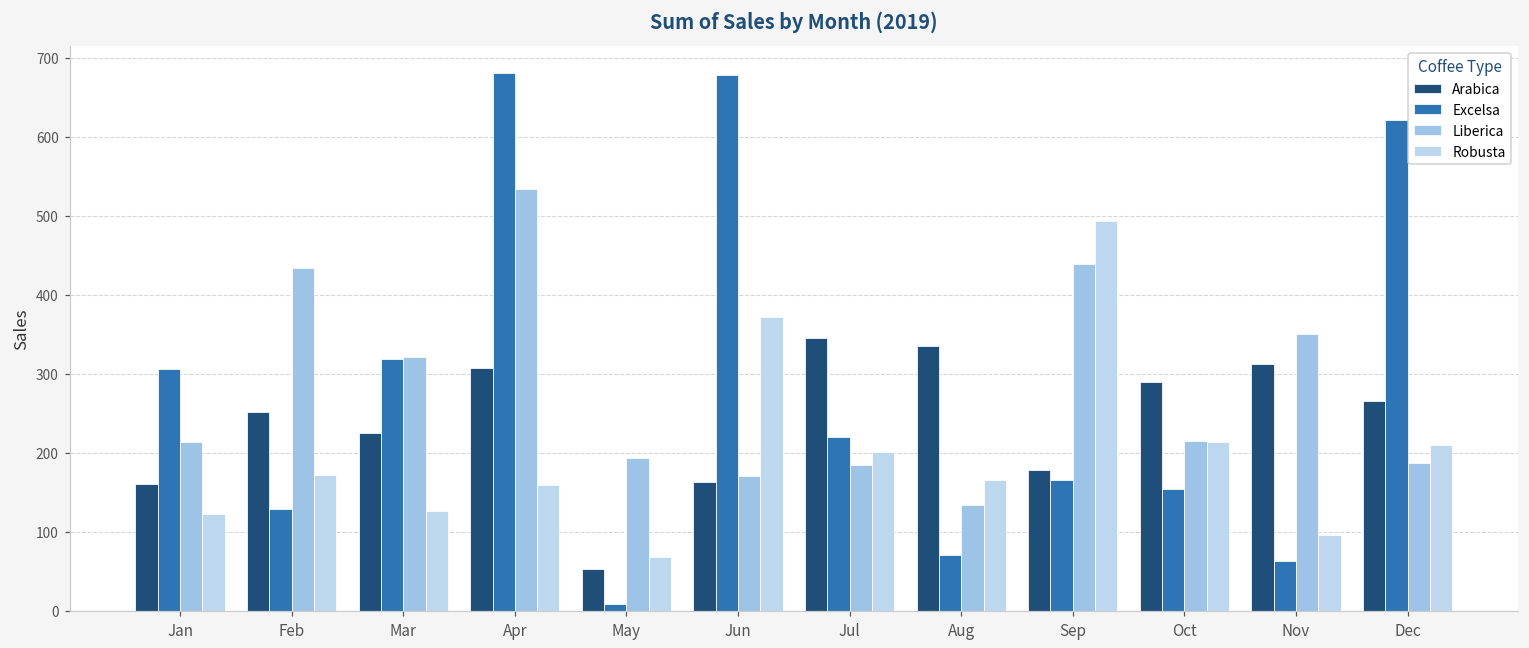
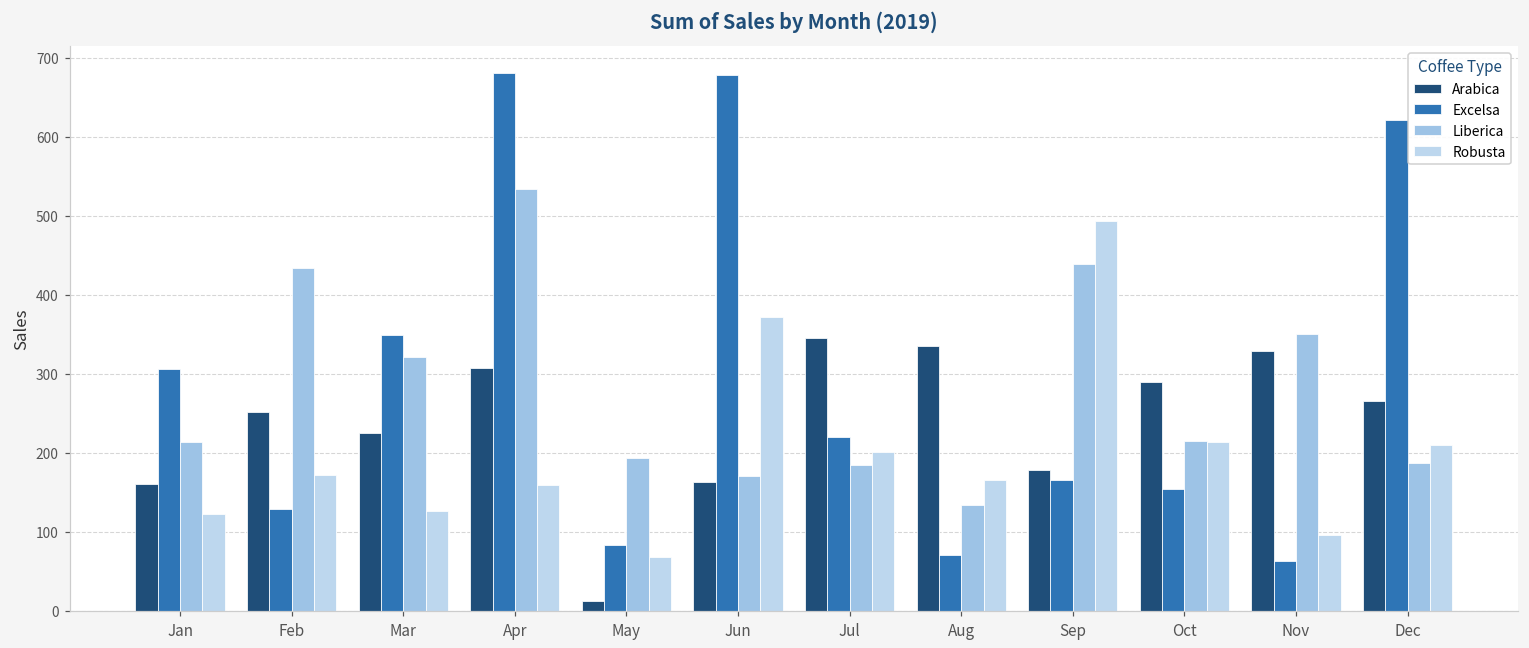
  {
    "Arabica": {
      "Jan": 160,
      "Feb": 250,
      "Mar": 220,
      "Apr": 310,
-     "May": 50,
+     "May": 10,
      "Jun": 160,
      "Jul": 350,
      "Aug": 330,
      "Sep": 180,
      "Oct": 290,
-     "Nov": 310,
+     "Nov": 330,
      "Dec": 270
    },
    "Excelsa": {
      "Jan": 310,
      "Feb": 130,
-     "Mar": 320,
+     "Mar": 350,
      "Apr": 680,
-     "May": 10,
+     "May": 80,
      "Jun": 680,
      "Jul": 220,
      "Aug": 70,
      "Sep": 170,
      "Oct": 150,
      "Nov": 60,
      "Dec": 620
    }
  }
